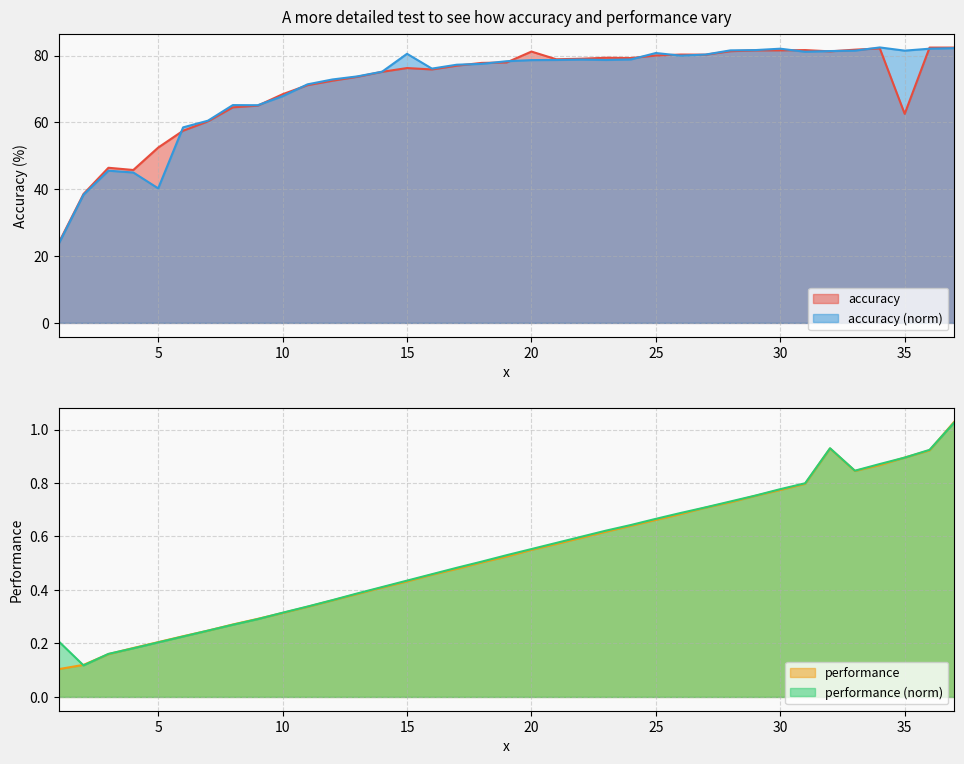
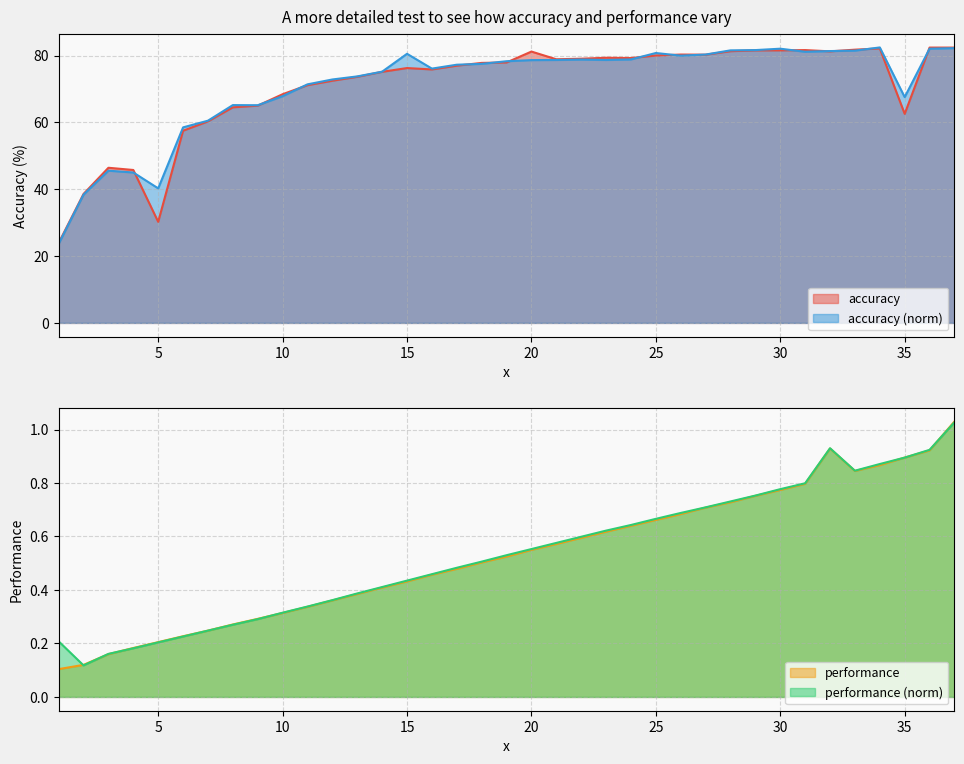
  {
    "A more detailed test to see how accuracy and performance vary": {
      "accuracy": {
-       "5": 52,
+       "5": 30,
        "15": 76,
        "20": 81,
        "35": 63
      },
      "accuracy (norm)": {
        "5": 40,
        "15": 81,
        "20": 79,
-       "35": 81
+       "35": 68
      }
    }
  }
